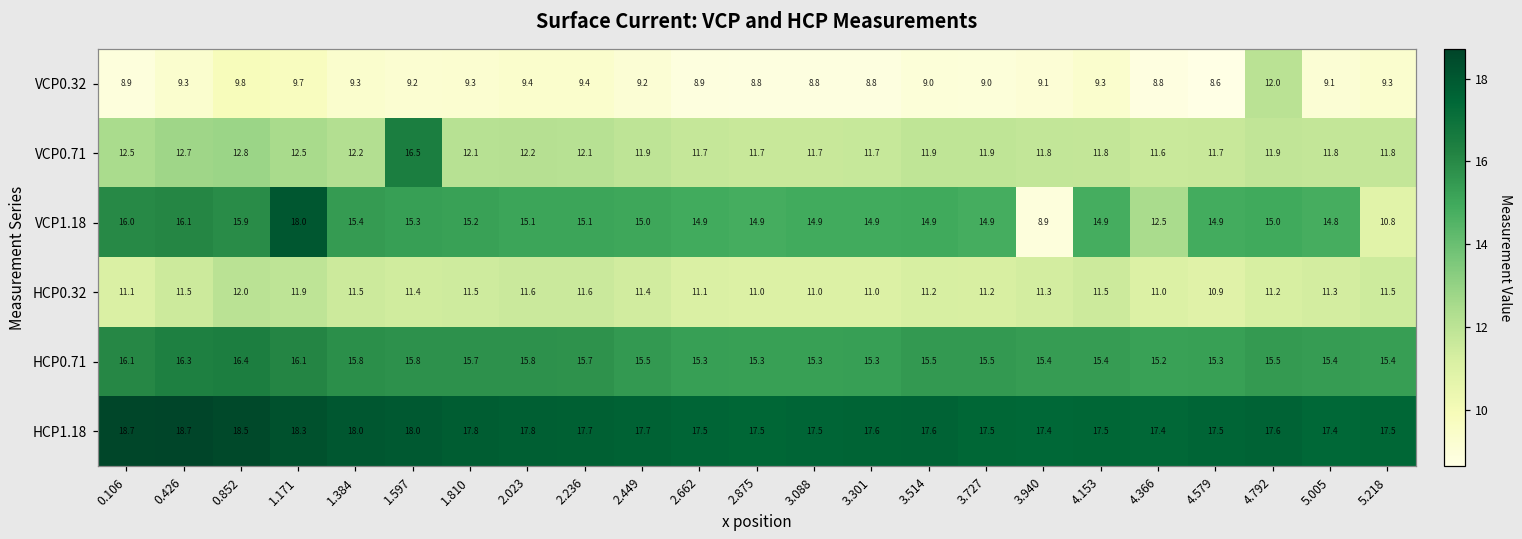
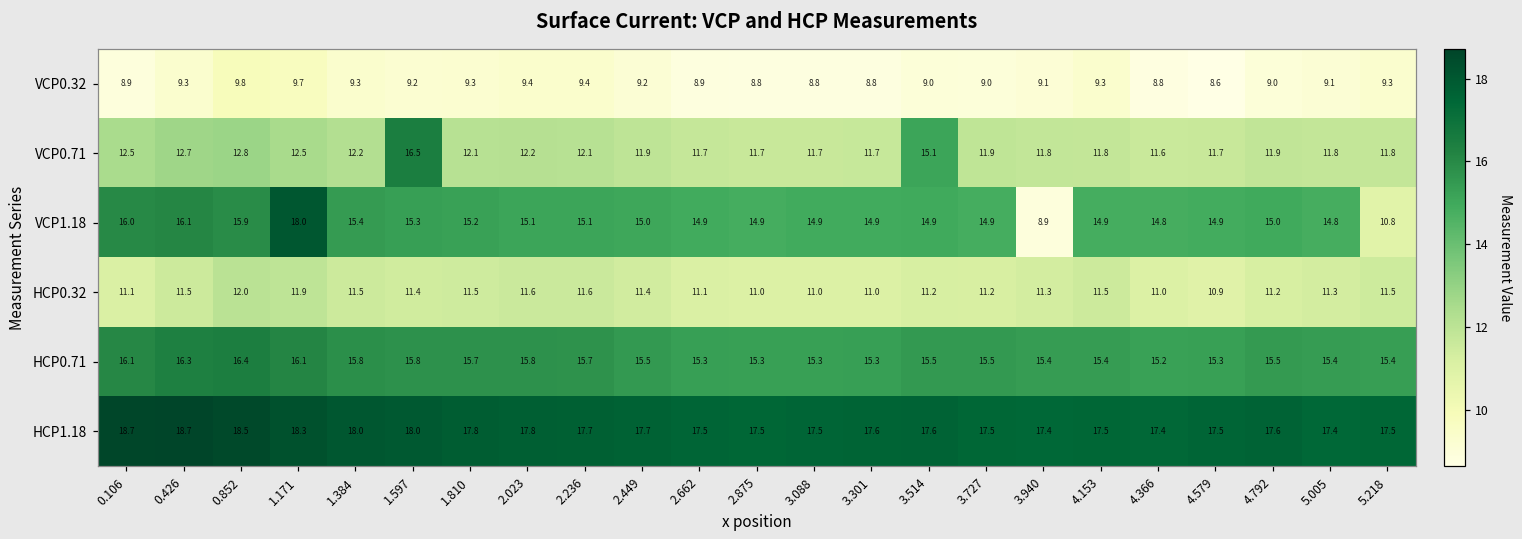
  {
    "VCP0.32": {
      "0.106": 8.9,
      "0.426": 9.3,
      "0.852": 9.8,
      "1.171": 9.7,
      "1.384": 9.3,
      "1.597": 9.2,
      "1.810": 9.3,
      "2.023": 9.4,
      "2.236": 9.4,
      "2.449": 9.2,
      "2.662": 8.9,
      "2.875": 8.8,
      "3.088": 8.8,
      "3.301": 8.8,
      "3.514": 9.0,
      "3.727": 9.0,
      "3.940": 9.1,
      "4.153": 9.3,
      "4.366": 8.8,
      "4.579": 8.6,
-     "4.792": 12.0,
+     "4.792": 9.0,
      "5.005": 9.1,
      "5.218": 9.3
    },
    "VCP0.71": {
      "0.106": 12.5,
      "0.426": 12.7,
      "0.852": 12.8,
      "1.171": 12.5,
      "1.384": 12.2,
      "1.597": 16.5,
      "1.810": 12.1,
      "2.023": 12.2,
      "2.236": 12.1,
      "2.449": 11.9,
      "2.662": 11.7,
      "2.875": 11.7,
      "3.088": 11.7,
      "3.301": 11.7,
-     "3.514": 11.9,
+     "3.514": 15.1,
      "3.727": 11.9,
      "3.940": 11.8,
      "4.153": 11.8,
      "4.366": 11.6,
      "4.579": 11.7,
      "4.792": 11.9,
      "5.005": 11.8,
      "5.218": 11.8
    },
    "VCP1.18": {
      "0.106": 16.0,
      "0.426": 16.1,
      "0.852": 15.9,
      "1.171": 18.0,
      "1.384": 15.4,
      "1.597": 15.3,
      "1.810": 15.2,
      "2.023": 15.1,
      "2.236": 15.1,
      "2.449": 15.0,
      "2.662": 14.9,
      "2.875": 14.9,
      "3.088": 14.9,
      "3.301": 14.9,
      "3.514": 14.9,
      "3.727": 14.9,
      "3.940": 8.9,
      "4.153": 14.9,
-     "4.366": 12.5,
+     "4.366": 14.8,
      "4.579": 14.9,
      "4.792": 15.0,
      "5.005": 14.8,
      "5.218": 10.8
    },
    "HCP0.32": {
      "0.106": 11.1,
      "0.426": 11.5,
      "0.852": 12.0,
      "1.171": 11.9,
      "1.384": 11.5,
      "1.597": 11.4,
      "1.810": 11.5,
      "2.023": 11.6,
      "2.236": 11.6,
      "2.449": 11.4,
      "2.662": 11.1,
      "2.875": 11.0,
      "3.088": 11.0,
      "3.301": 11.0,
      "3.514": 11.2,
      "3.727": 11.2,
      "3.940": 11.3,
      "4.153": 11.5,
      "4.366": 11.0,
      "4.579": 10.9,
      "4.792": 11.2,
      "5.005": 11.3,
      "5.218": 11.5
    },
    "HCP0.71": {
      "0.106": 16.1,
      "0.426": 16.3,
      "0.852": 16.4,
      "1.171": 16.1,
      "1.384": 15.8,
      "1.597": 15.8,
      "1.810": 15.7,
      "2.023": 15.8,
      "2.236": 15.7,
      "2.449": 15.5,
      "2.662": 15.3,
      "2.875": 15.3,
      "3.088": 15.3,
      "3.301": 15.3,
      "3.514": 15.5,
      "3.727": 15.5,
      "3.940": 15.4,
      "4.153": 15.4,
      "4.366": 15.2,
      "4.579": 15.3,
      "4.792": 15.5,
      "5.005": 15.4,
      "5.218": 15.4
    },
    "HCP1.18": {
      "0.106": 18.7,
      "0.426": 18.7,
      "0.852": 18.5,
      "1.171": 18.3,
      "1.384": 18.0,
      "1.597": 18.0,
      "1.810": 17.8,
      "2.023": 17.8,
      "2.236": 17.7,
      "2.449": 17.7,
      "2.662": 17.5,
      "2.875": 17.5,
      "3.088": 17.5,
      "3.301": 17.6,
      "3.514": 17.6,
      "3.727": 17.5,
      "3.940": 17.4,
      "4.153": 17.5,
      "4.366": 17.4,
      "4.579": 17.5,
      "4.792": 17.6,
      "5.005": 17.4,
      "5.218": 17.5
    }
  }
